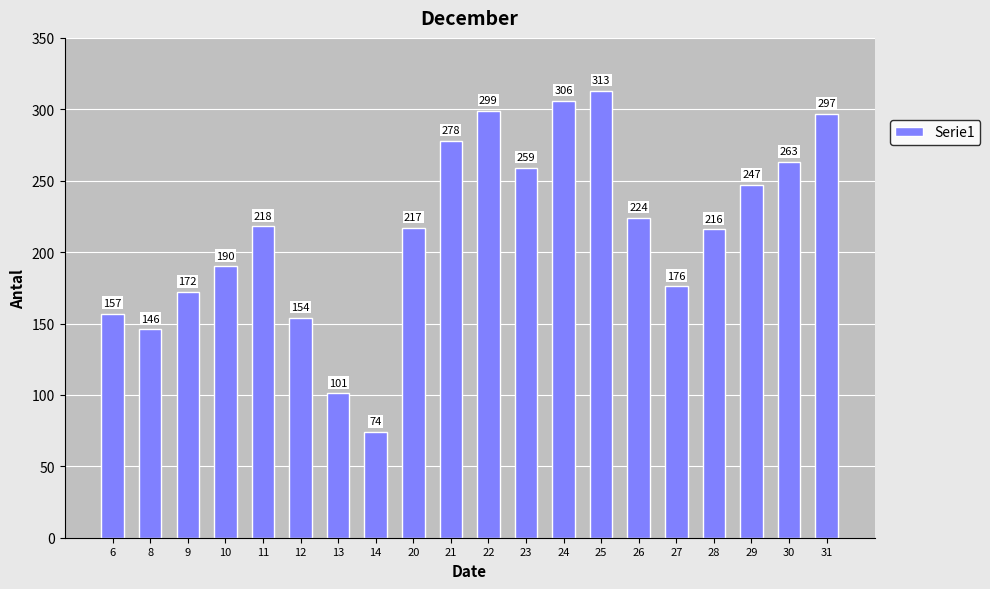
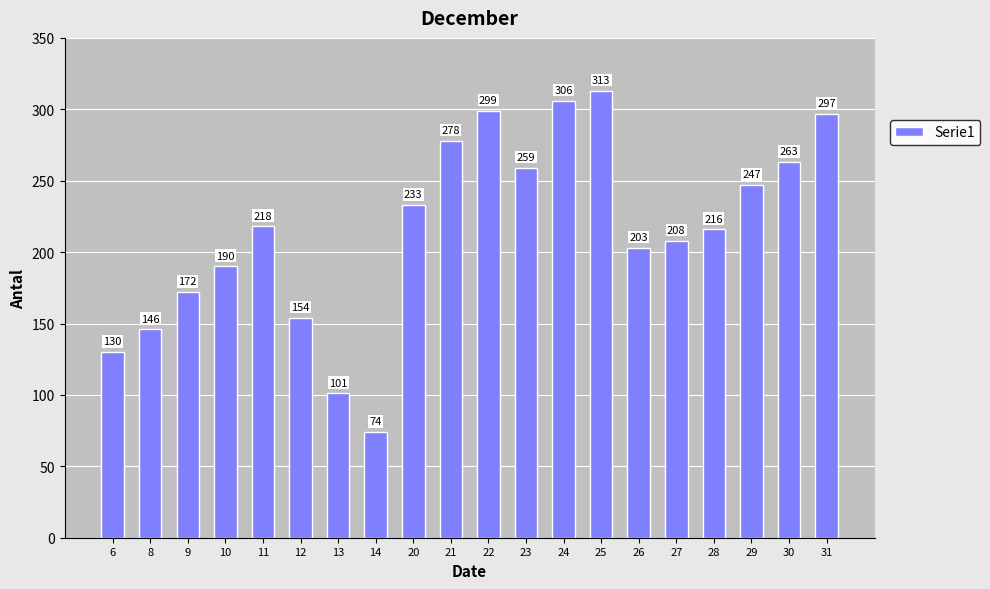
  {
-   "6": 157,
-   "20": 217,
-   "26": 224,
-   "27": 176
+   "6": 130,
+   "20": 233,
+   "26": 203,
+   "27": 208
  }
